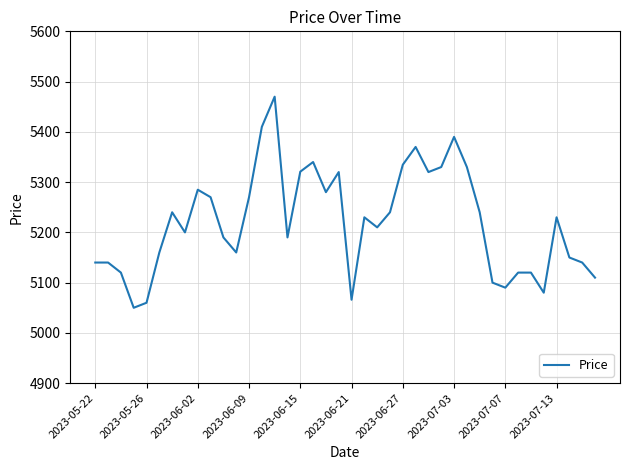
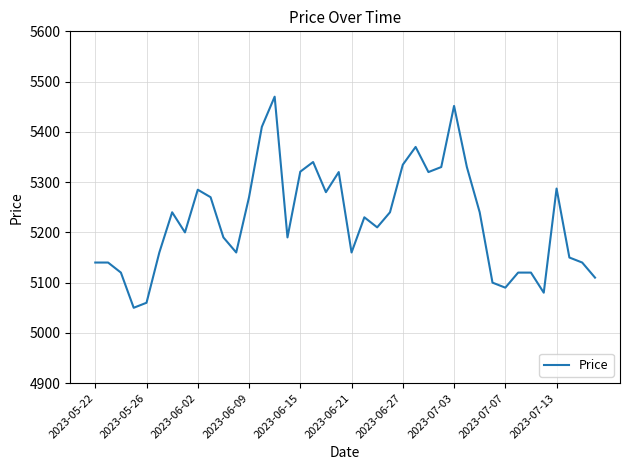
  {
    "2023-05-22": 5140,
    "2023-05-26": 5060,
    "2023-06-02": 5280,
    "2023-06-09": 5270,
    "2023-06-15": 5320,
-   "2023-06-21": 5070,
+   "2023-06-21": 5160,
    "2023-06-27": 5330,
-   "2023-07-03": 5390,
+   "2023-07-03": 5450,
    "2023-07-07": 5090,
-   "2023-07-13": 5230
+   "2023-07-13": 5290
  }
